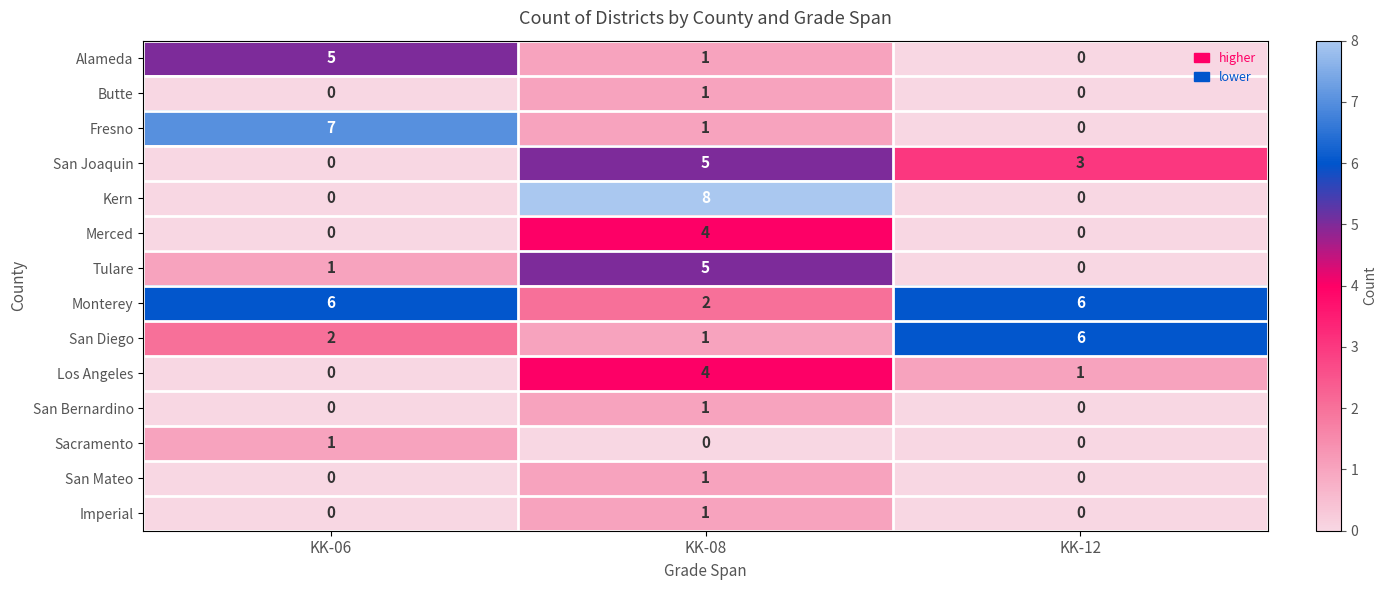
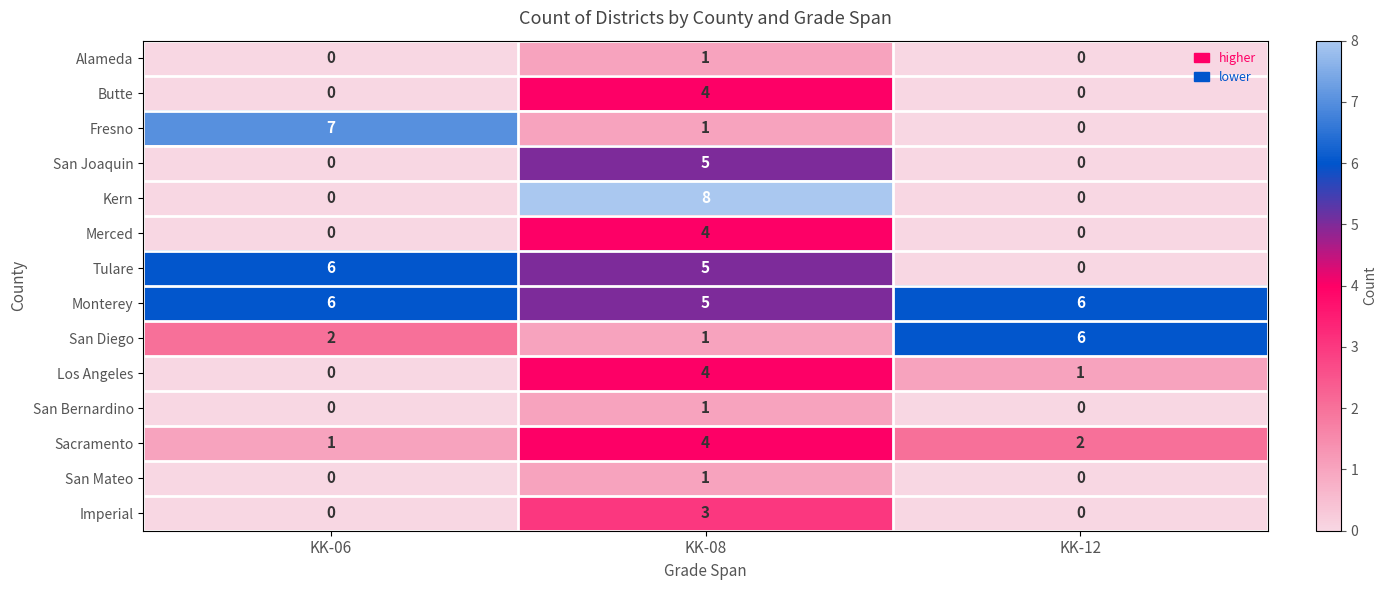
  {
    "Alameda": {
-     "KK-06": 5,
+     "KK-06": 0,
      "KK-08": 1,
      "KK-12": 0
    },
    "Butte": {
      "KK-06": 0,
-     "KK-08": 1,
+     "KK-08": 4,
      "KK-12": 0
    },
    "Fresno": {
      "KK-06": 7,
      "KK-08": 1,
      "KK-12": 0
    },
    "San Joaquin": {
      "KK-06": 0,
      "KK-08": 5,
-     "KK-12": 3
+     "KK-12": 0
    },
    "Kern": {
      "KK-06": 0,
      "KK-08": 8,
      "KK-12": 0
    },
    "Merced": {
      "KK-06": 0,
      "KK-08": 4,
      "KK-12": 0
    },
    "Tulare": {
-     "KK-06": 1,
+     "KK-06": 6,
      "KK-08": 5,
      "KK-12": 0
    },
    "Monterey": {
      "KK-06": 6,
-     "KK-08": 2,
+     "KK-08": 5,
      "KK-12": 6
    },
    "San Diego": {
      "KK-06": 2,
      "KK-08": 1,
      "KK-12": 6
    },
    "Los Angeles": {
      "KK-06": 0,
      "KK-08": 4,
      "KK-12": 1
    },
    "San Bernardino": {
      "KK-06": 0,
      "KK-08": 1,
      "KK-12": 0
    },
    "Sacramento": {
      "KK-06": 1,
-     "KK-08": 0,
-     "KK-12": 0
+     "KK-08": 4,
+     "KK-12": 2
    },
    "San Mateo": {
      "KK-06": 0,
      "KK-08": 1,
      "KK-12": 0
    },
    "Imperial": {
      "KK-06": 0,
-     "KK-08": 1,
+     "KK-08": 3,
      "KK-12": 0
    }
  }
